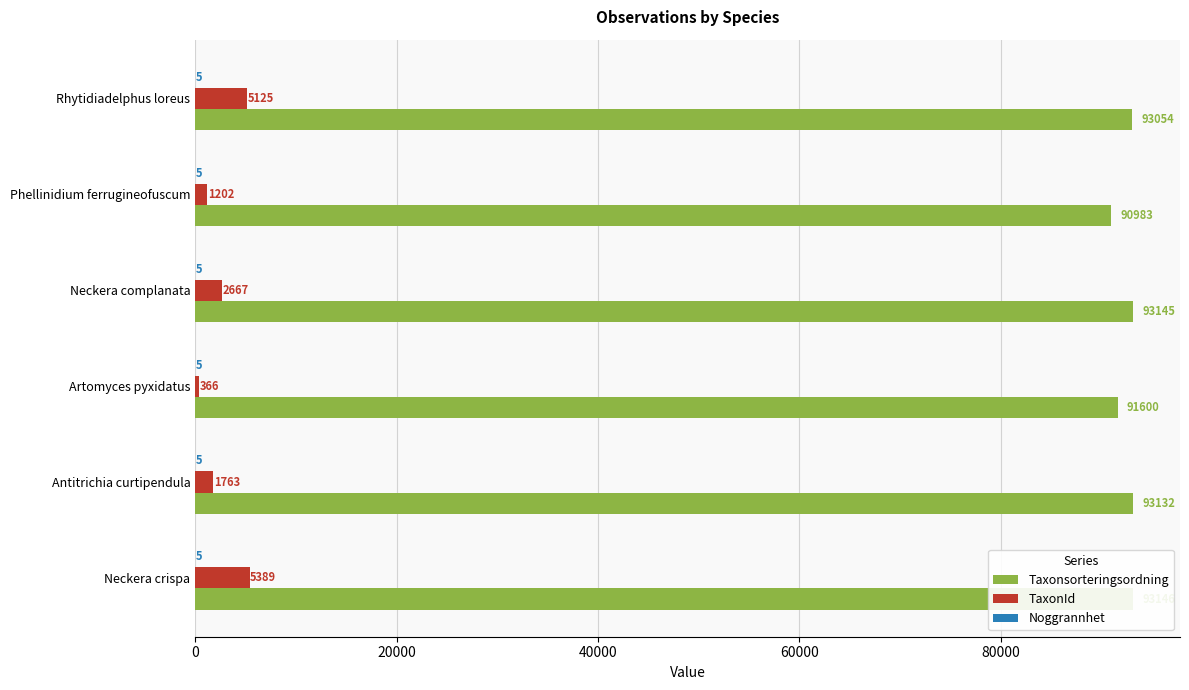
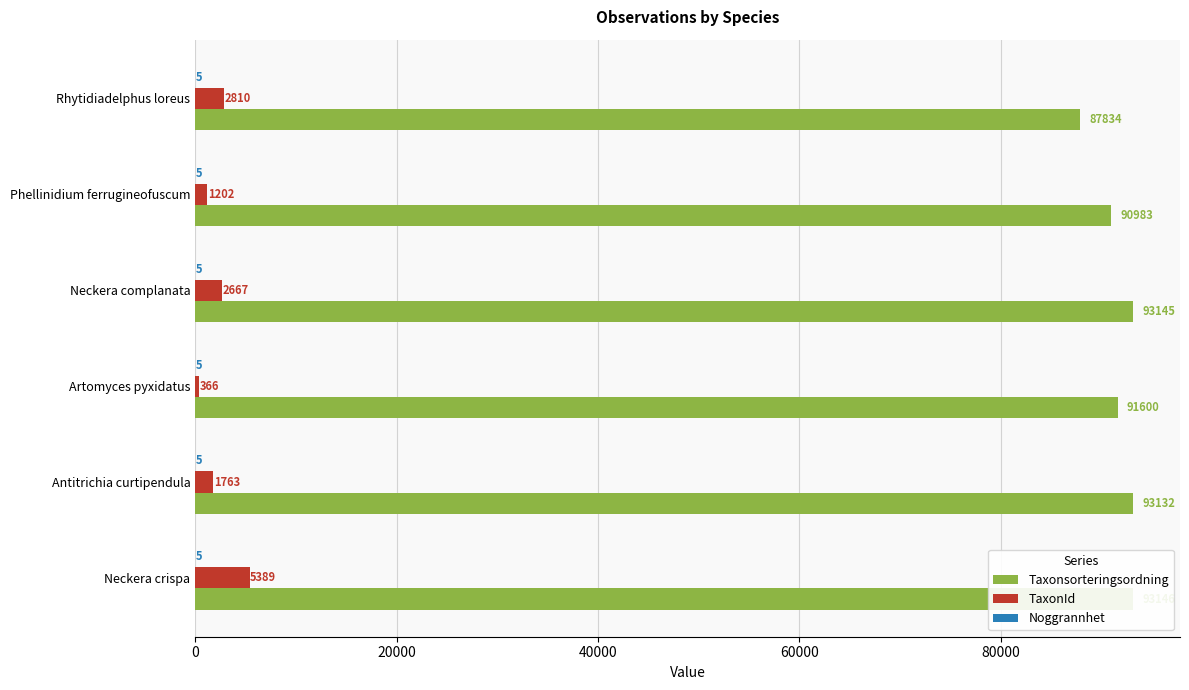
  {
    "Taxonsorteringsordning": {
-     "Rhytidiadelphus loreus": 93054,
+     "Rhytidiadelphus loreus": 87834,
      "Phellinidium ferrugineofuscum": 90983,
      "Neckera complanata": 93145,
      "Artomyces pyxidatus": 91600,
      "Antitrichia curtipendula": 93132
    },
    "TaxonId": {
-     "Rhytidiadelphus loreus": 5125,
+     "Rhytidiadelphus loreus": 2810,
      "Phellinidium ferrugineofuscum": 1202,
      "Neckera complanata": 2667,
      "Artomyces pyxidatus": 366,
      "Antitrichia curtipendula": 1763,
      "Neckera crispa": 5389
    },
    "Noggrannhet": {
      "Rhytidiadelphus loreus": 5,
      "Phellinidium ferrugineofuscum": 5,
      "Neckera complanata": 5,
      "Artomyces pyxidatus": 5,
      "Antitrichia curtipendula": 5,
      "Neckera crispa": 5
    }
  }
